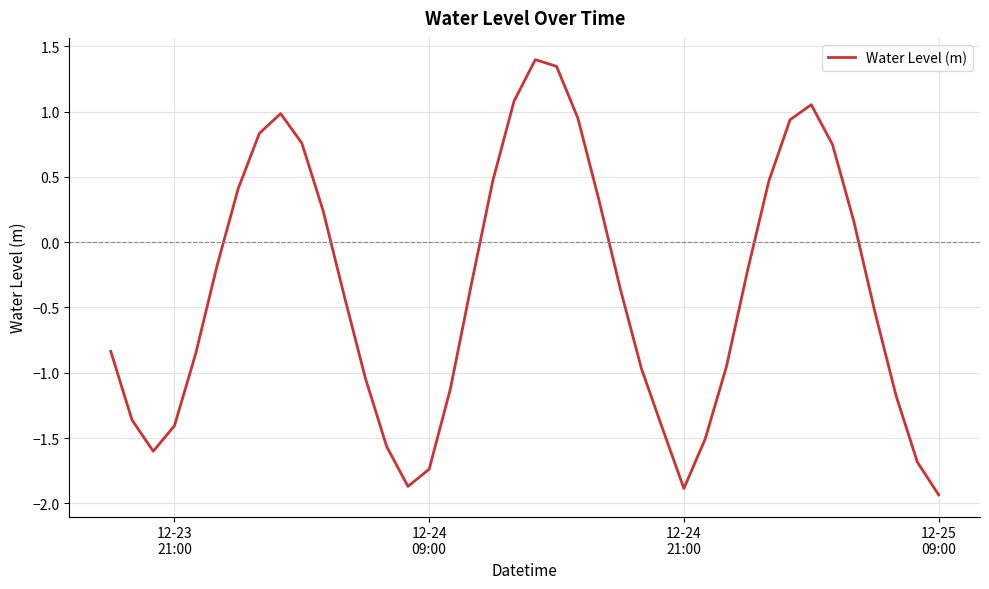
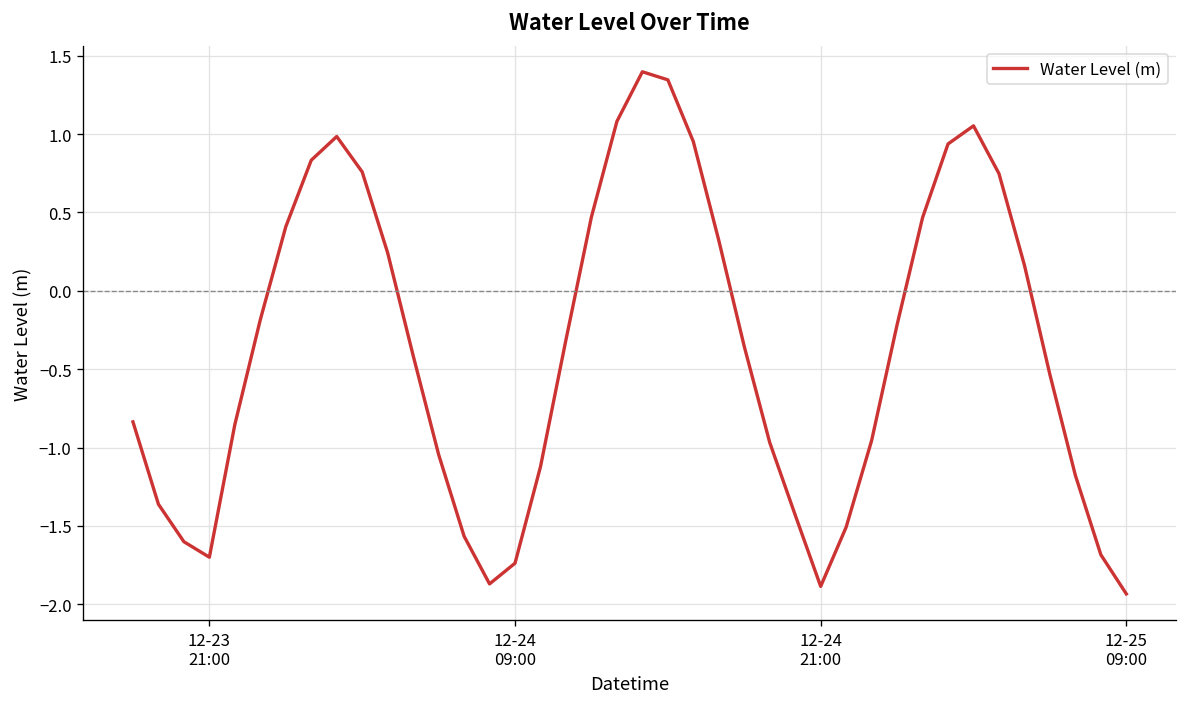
  {
-   "12-23 21:00": -1.41,
+   "12-23 21:00": -1.70,
    "12-24 09:00": -1.74,
    "12-24 21:00": -1.89,
    "12-25 09:00": -1.93
  }
